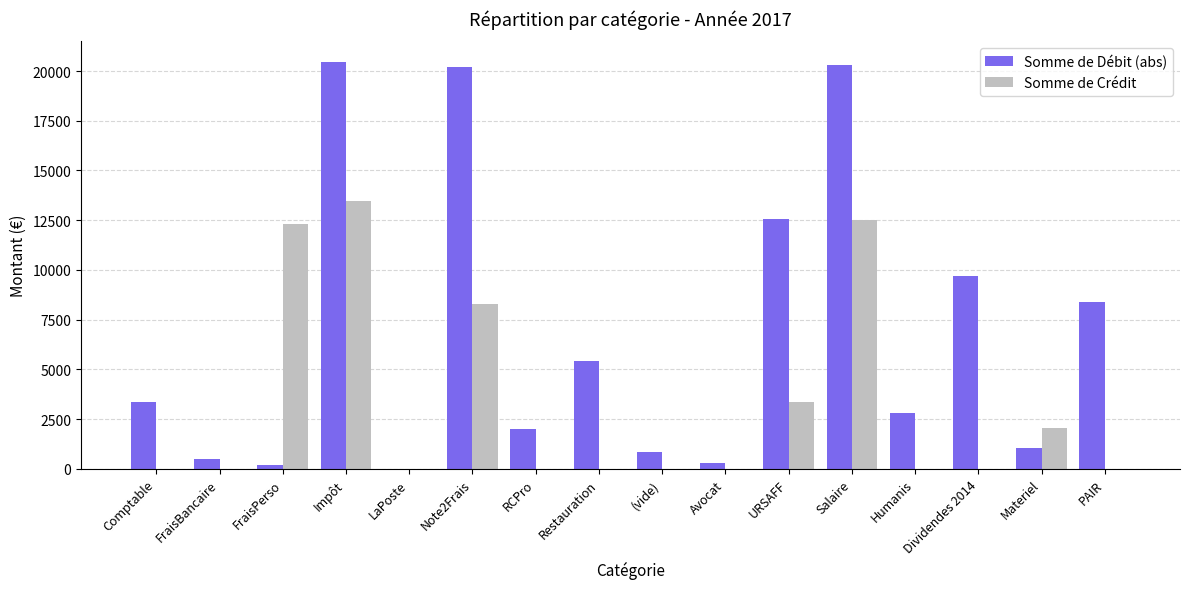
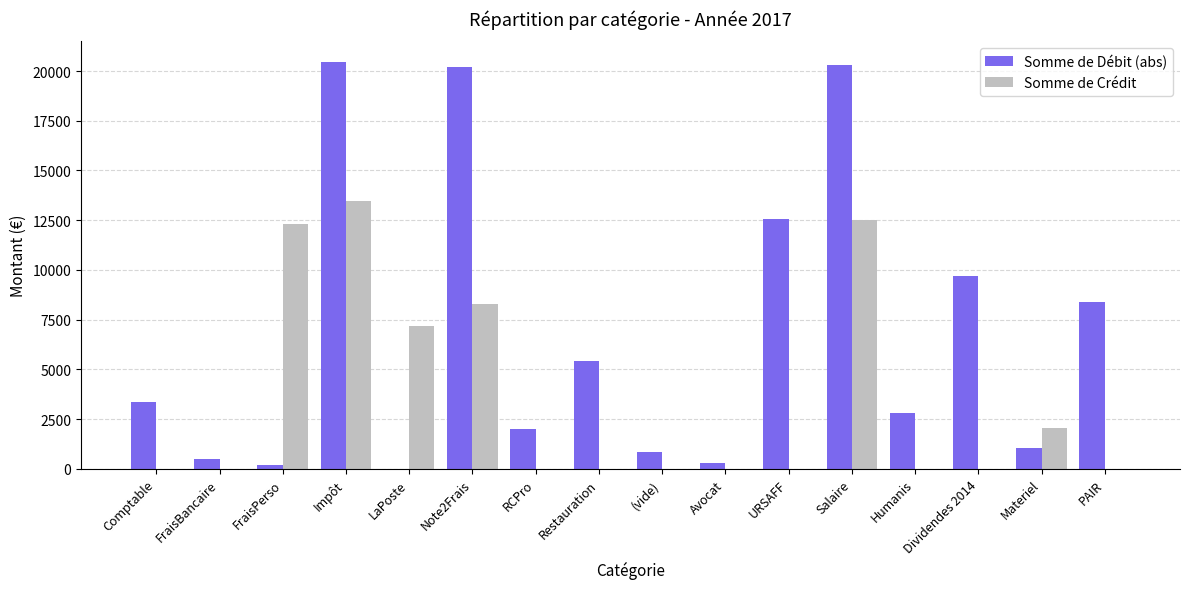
  {
    "Somme de Débit (abs)": {
      "Comptable": 3400,
      "FraisBancaire": 500,
      "FraisPerso": 200,
      "Impôt": 20500,
      "Note2Frais": 20200,
      "RCPro": 2000,
      "Restauration": 5400,
      "(vide)": 900,
      "Avocat": 300,
      "URSAFF": 12600,
      "Salaire": 20300,
      "Humanis": 2800,
      "Dividendes 2014": 9700,
      "Materiel": 1000,
      "PAIR": 8400
    },
    "Somme de Crédit": {
      "Comptable": 0,
      "FraisBancaire": 0,
      "FraisPerso": 12300,
      "Impôt": 13400,
-     "LaPoste": 0,
+     "LaPoste": 7200,
      "Note2Frais": 8300,
      "RCPro": 0,
      "Restauration": 0,
      "(vide)": 0,
      "Avocat": 0,
-     "URSAFF": 3400,
+     "URSAFF": 0,
      "Salaire": 12500,
      "Humanis": 0,
      "Dividendes 2014": 0,
      "Materiel": 2100,
      "PAIR": 0
    }
  }
